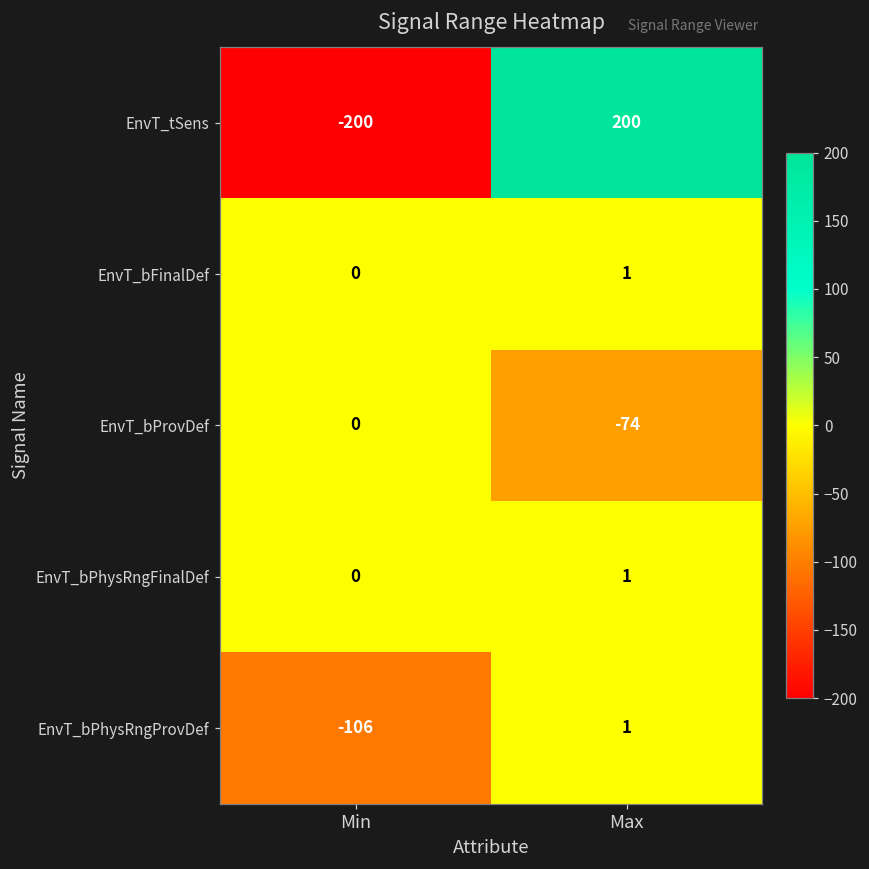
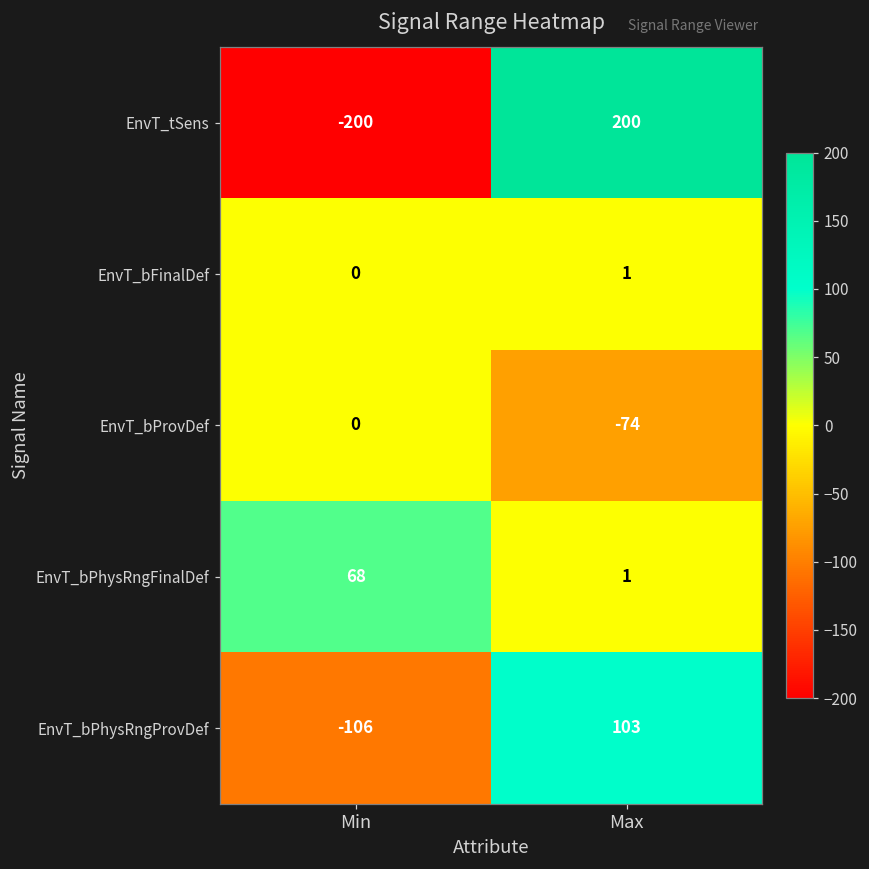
  {
    "EnvT_tSens": {
      "Min": -200,
      "Max": 200
    },
    "EnvT_bFinalDef": {
      "Min": 0,
      "Max": 1
    },
    "EnvT_bProvDef": {
      "Min": 0,
      "Max": -74
    },
    "EnvT_bPhysRngFinalDef": {
-     "Min": 0,
+     "Min": 68,
      "Max": 1
    },
    "EnvT_bPhysRngProvDef": {
      "Min": -106,
-     "Max": 1
+     "Max": 103
    }
  }
